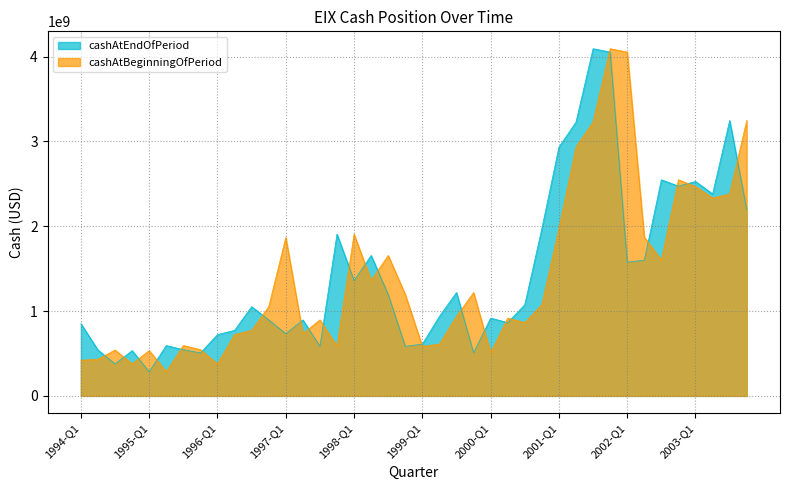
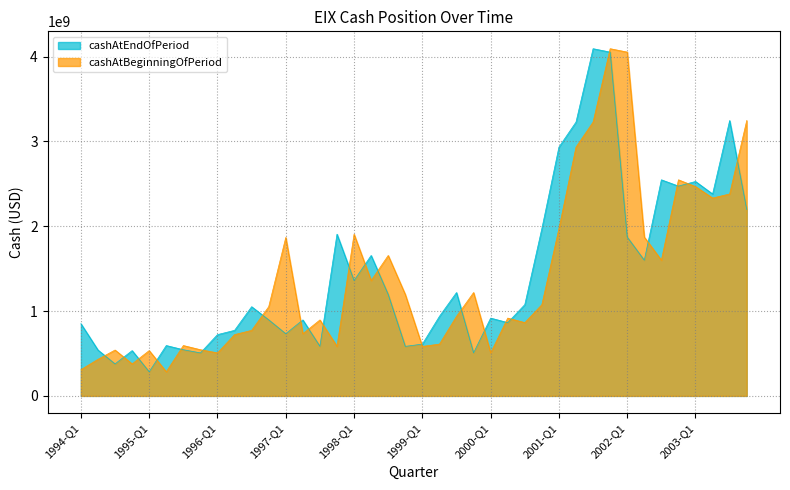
  {
    "cashAtEndOfPeriod": {
      "1994-Q1": 900000000,
      "1995-Q1": 300000000,
      "1996-Q1": 700000000,
      "1997-Q1": 700000000,
      "1998-Q1": 1400000000,
      "2000-Q1": 900000000,
      "2001-Q1": 2900000000,
-     "2002-Q1": 1600000000,
+     "2002-Q1": 1900000000,
      "2003-Q1": 2500000000
    },
    "cashAtBeginningOfPeriod": {
-     "1994-Q1": 400000000,
+     "1994-Q1": 300000000,
      "1995-Q1": 500000000,
-     "1996-Q1": 400000000,
+     "1996-Q1": 500000000,
      "1997-Q1": 1900000000,
      "1998-Q1": 1900000000,
      "2000-Q1": 500000000,
      "2001-Q1": 2000000000,
      "2002-Q1": 4100000000,
      "2003-Q1": 2500000000
    }
  }
